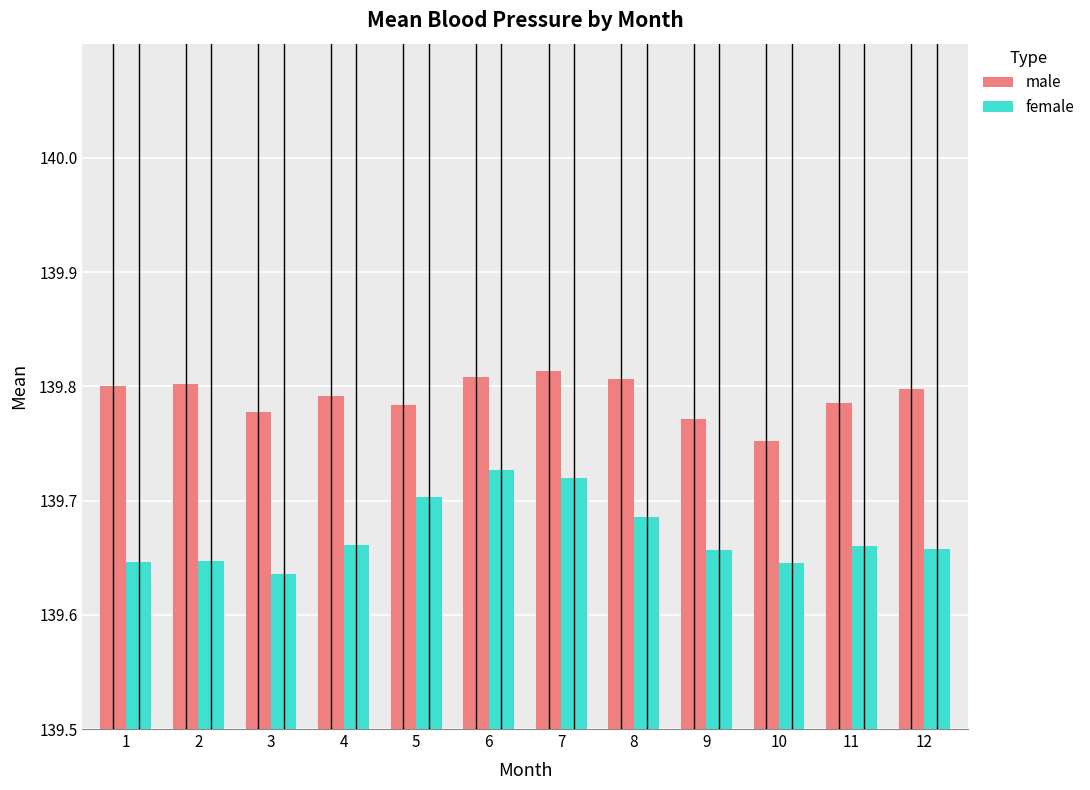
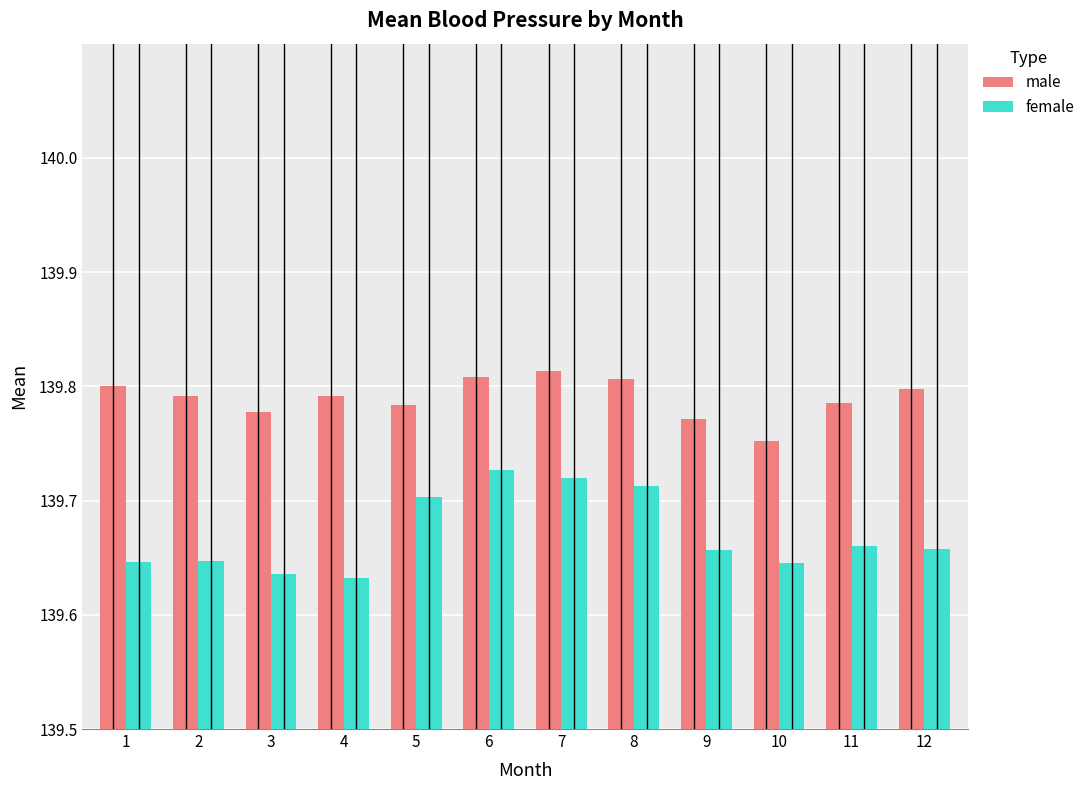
  {
    "male": {
      "1": 139.800,
-     "2": 139.802,
+     "2": 139.791,
      "3": 139.778,
      "4": 139.792,
      "5": 139.783,
      "6": 139.809,
      "7": 139.813,
      "8": 139.806,
      "9": 139.771,
      "10": 139.752,
      "11": 139.785,
      "12": 139.798
    },
    "female": {
      "1": 139.646,
      "2": 139.647,
      "3": 139.636,
-     "4": 139.661,
+     "4": 139.632,
      "5": 139.703,
      "6": 139.726,
      "7": 139.720,
-     "8": 139.685,
+     "8": 139.713,
      "9": 139.657,
      "10": 139.646,
      "11": 139.661,
      "12": 139.657
    }
  }
